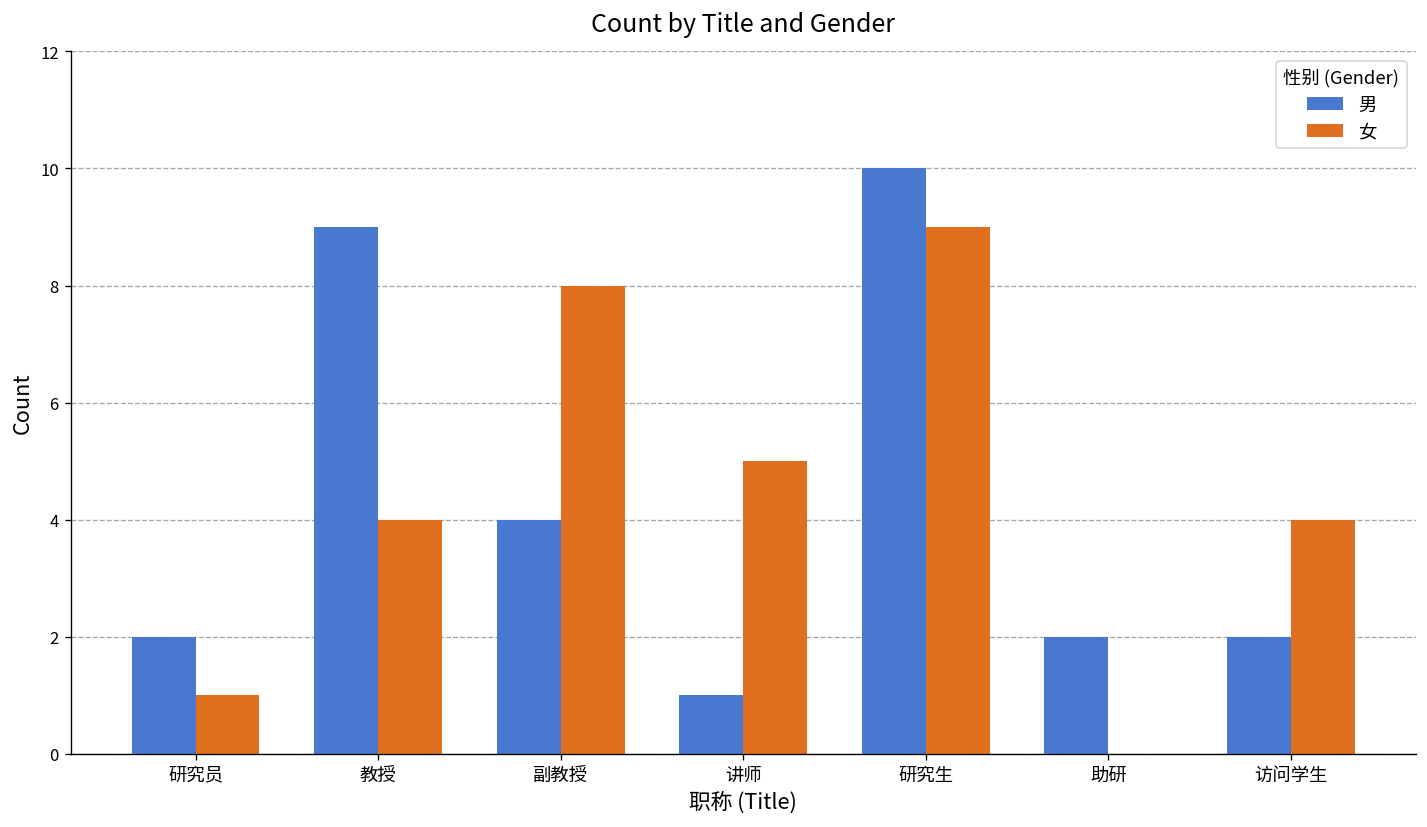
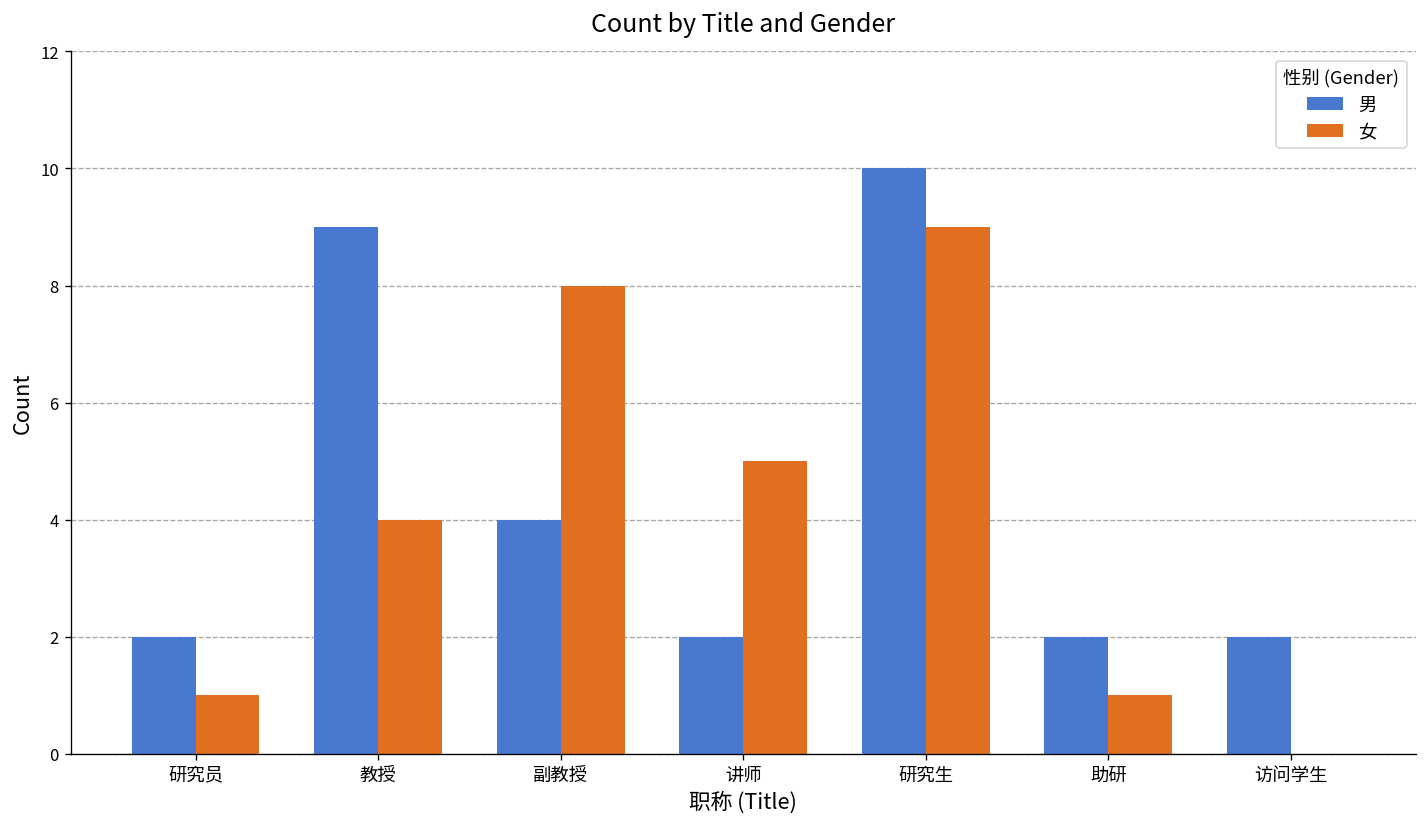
  {
    "男": {
      "研究员": 2,
      "教授": 9,
      "副教授": 4,
-     "讲师": 1,
+     "讲师": 2,
      "研究生": 10,
      "助研": 2,
      "访问学生": 2
    },
    "女": {
      "研究员": 1,
      "教授": 4,
      "副教授": 8,
      "讲师": 5,
      "研究生": 9,
-     "助研": 0,
-     "访问学生": 4
+     "助研": 1,
+     "访问学生": 0
    }
  }
